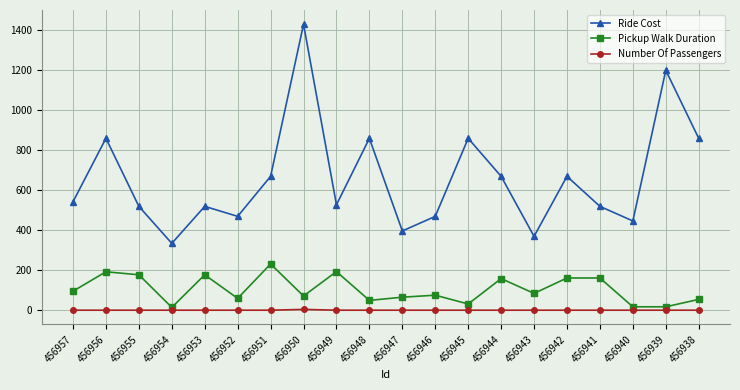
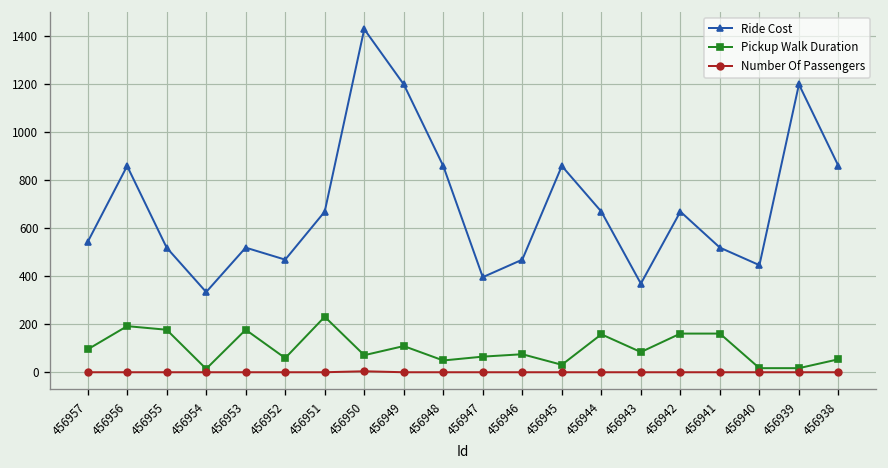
  {
    "Ride Cost": {
      "456957": 540,
      "456956": 860,
      "456955": 520,
      "456954": 340,
      "456953": 520,
      "456952": 470,
      "456951": 670,
      "456950": 1430,
-     "456949": 530,
+     "456949": 1200,
      "456948": 860,
      "456947": 400,
      "456946": 470,
      "456945": 860,
      "456944": 670,
      "456943": 370,
      "456942": 670,
      "456941": 520,
      "456940": 450,
      "456939": 1200,
      "456938": 860
    },
    "Pickup Walk Duration": {
      "456957": 100,
      "456956": 190,
      "456955": 180,
      "456954": 20,
      "456953": 180,
      "456952": 60,
      "456951": 230,
      "456950": 70,
-     "456949": 190,
+     "456949": 110,
      "456948": 50,
      "456947": 70,
      "456946": 80,
      "456945": 30,
      "456944": 160,
      "456943": 90,
      "456942": 160,
      "456941": 160,
      "456940": 20,
      "456939": 20,
      "456938": 60
    },
    "Number Of Passengers": {
      "456957": 0,
      "456956": 0,
      "456955": 0,
      "456954": 0,
      "456953": 0,
      "456952": 0,
      "456951": 0,
      "456950": 10,
      "456949": 0,
      "456948": 0,
      "456947": 0,
      "456946": 0,
      "456945": 0,
      "456944": 0,
      "456943": 0,
      "456942": 0,
      "456941": 0,
      "456940": 0,
      "456939": 0,
      "456938": 0
    }
  }
